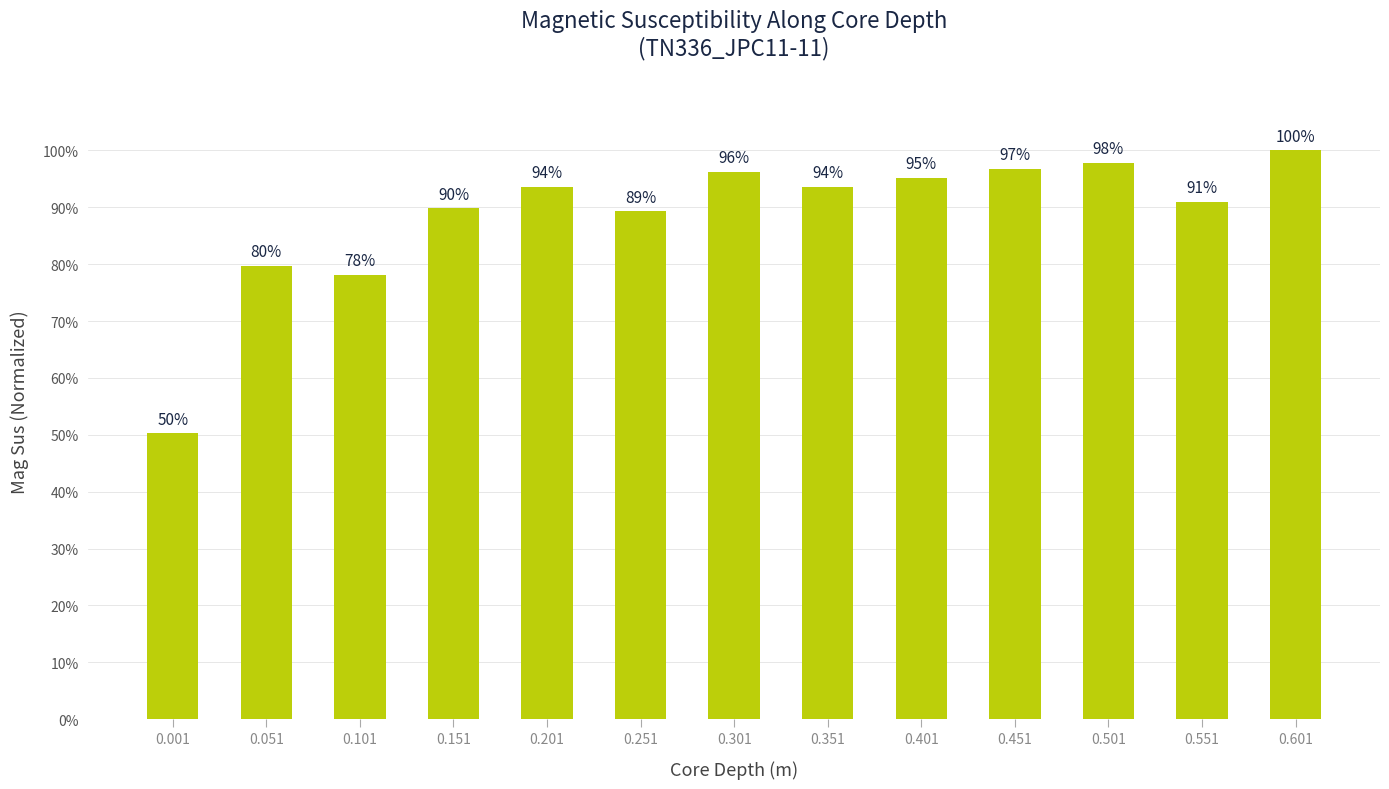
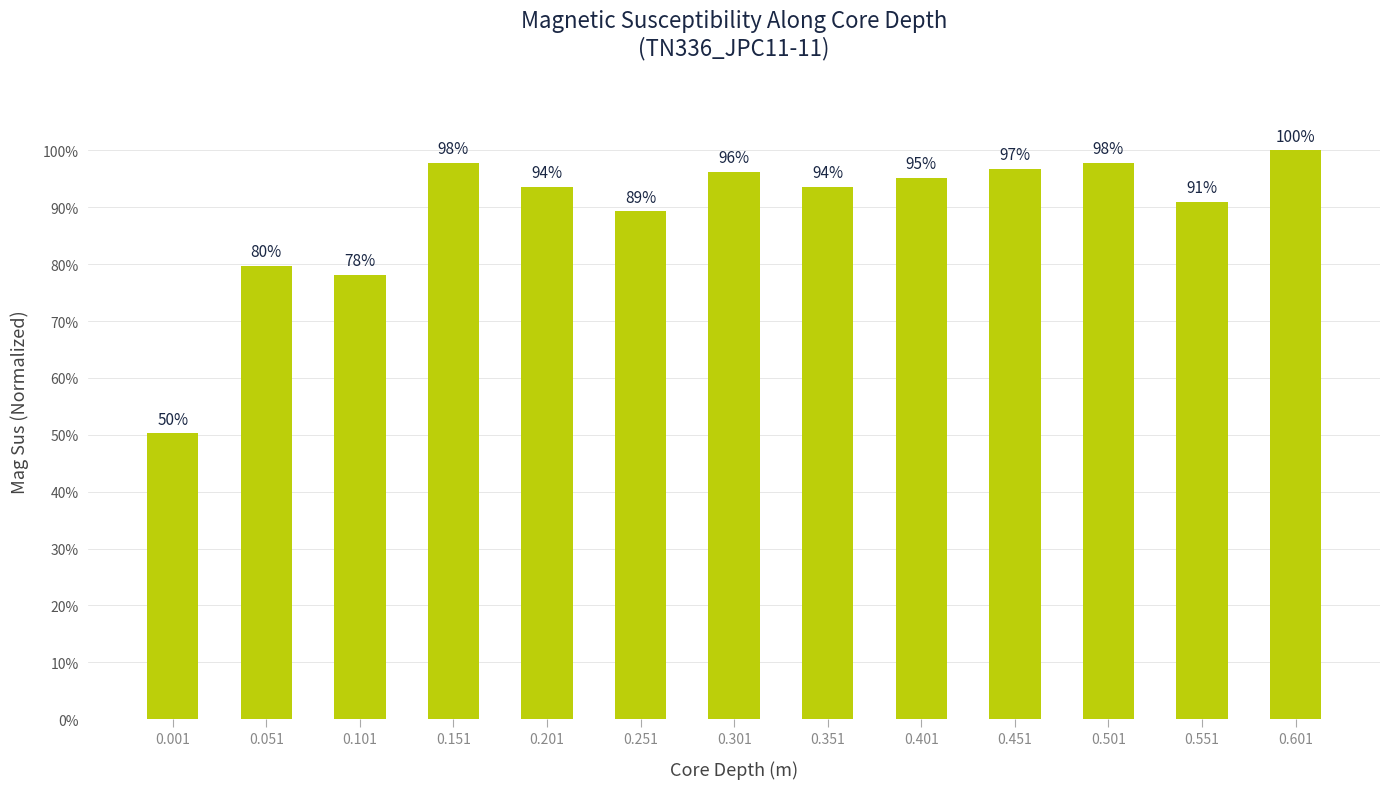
  {
    "0.001": "50%",
    "0.051": "80%",
    "0.101": "78%",
-   "0.151": "90%",
+   "0.151": "98%",
    "0.201": "94%",
    "0.251": "89%",
    "0.301": "96%",
    "0.351": "94%",
    "0.401": "95%",
    "0.451": "97%",
    "0.501": "98%",
    "0.551": "91%",
    "0.601": "100%"
  }
